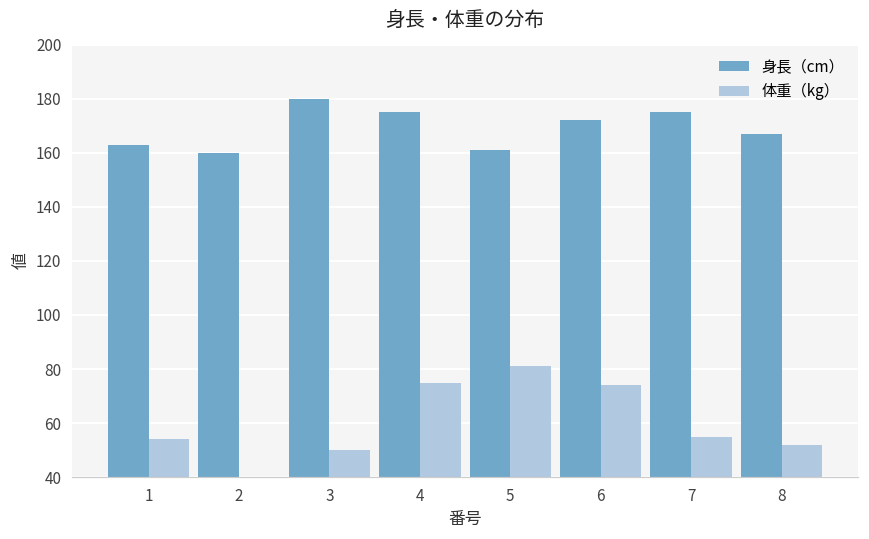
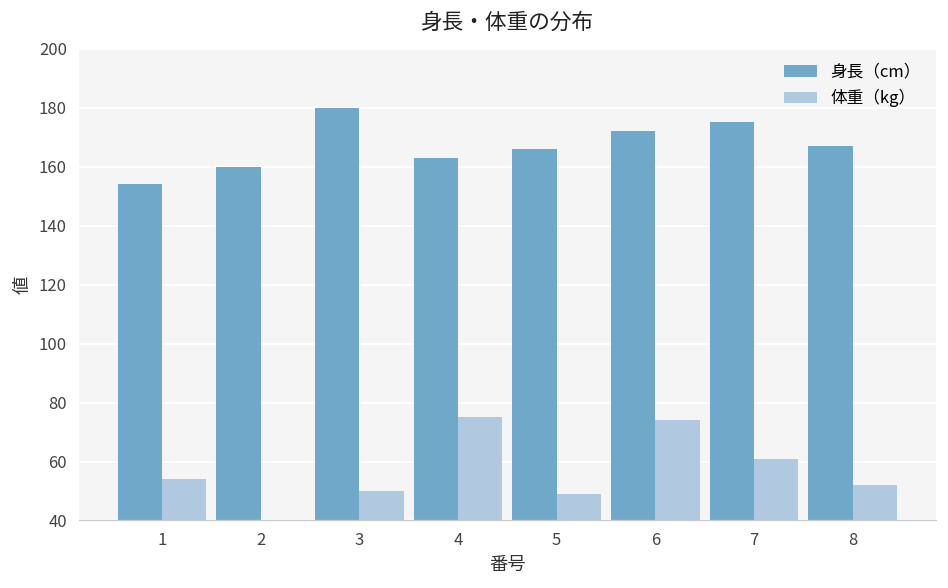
  {
    "身長（cm）": {
-     "1": 163,
+     "1": 154,
      "2": 160,
      "3": 180,
-     "4": 175,
-     "5": 161,
+     "4": 163,
+     "5": 166,
      "6": 172,
      "7": 175,
      "8": 167
    },
    "体重（kg）": {
      "1": 54,
      "2": 40,
      "3": 50,
      "4": 75,
-     "5": 81,
+     "5": 49,
      "6": 74,
-     "7": 55,
+     "7": 61,
      "8": 52
    }
  }
